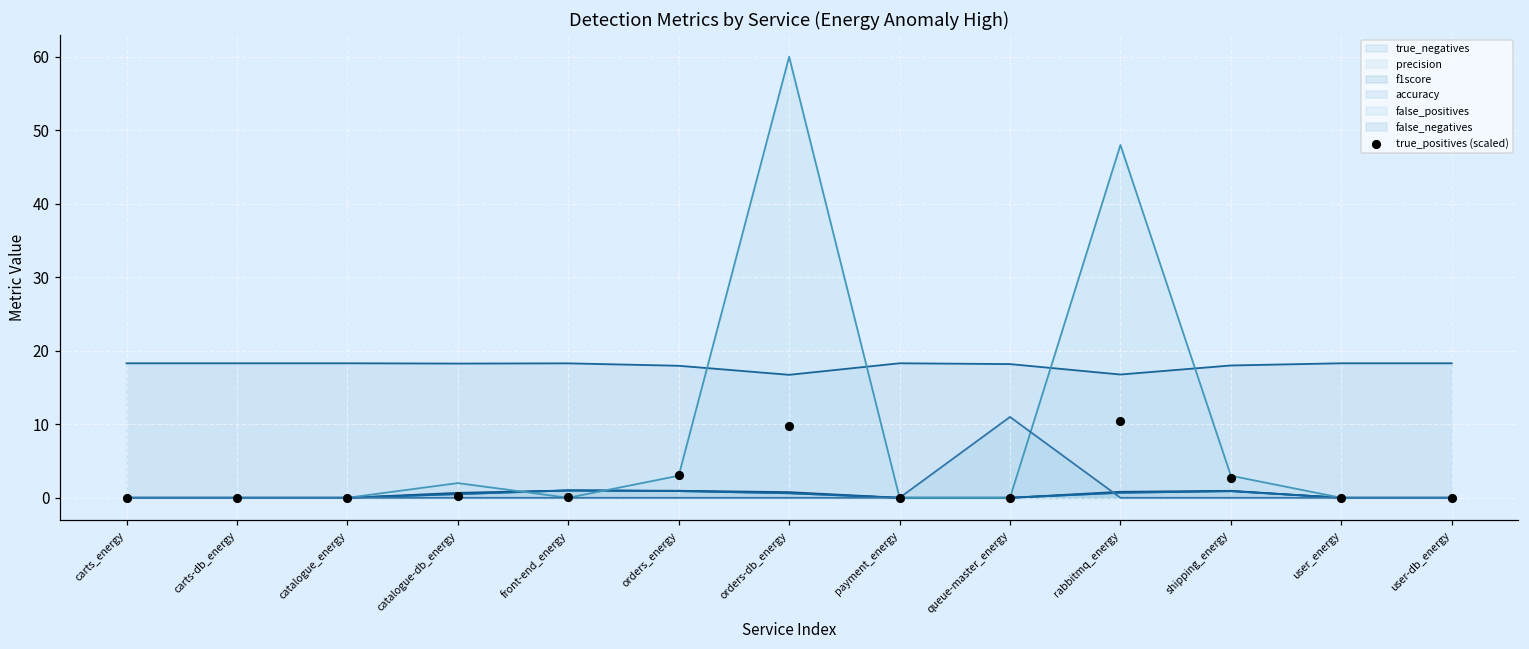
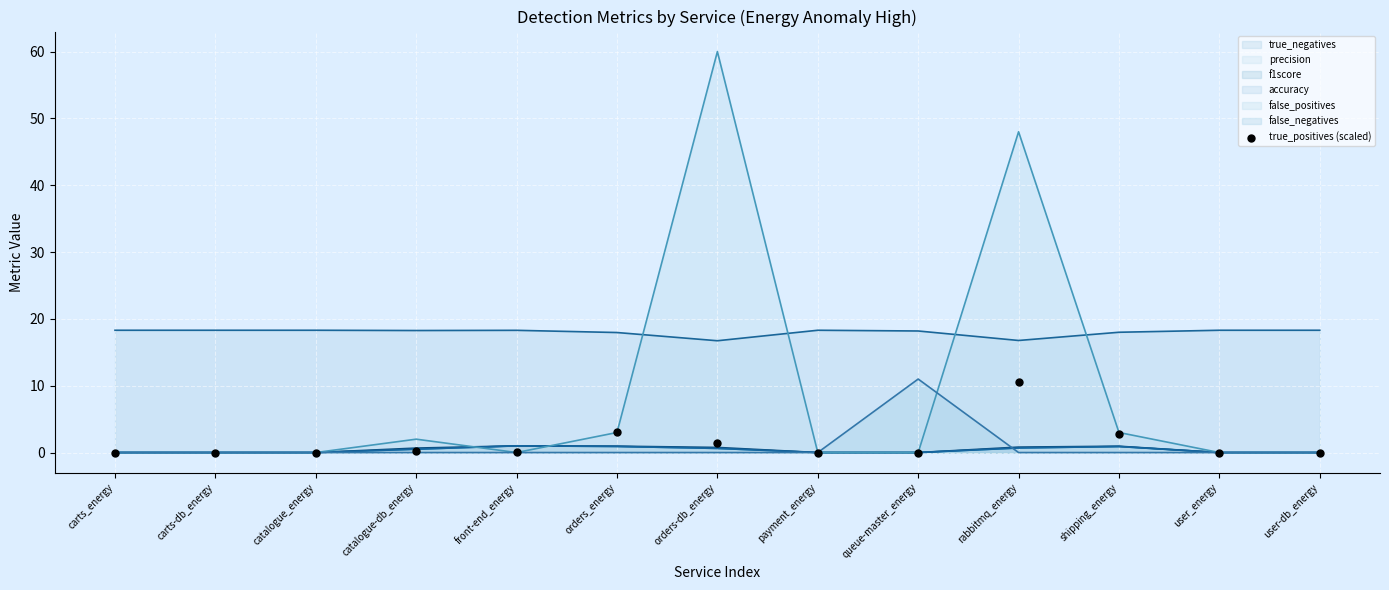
  {
    "true_positives (scaled)": {
-     "orders-db_energy": 10
+     "orders-db_energy": 2
    }
  }
